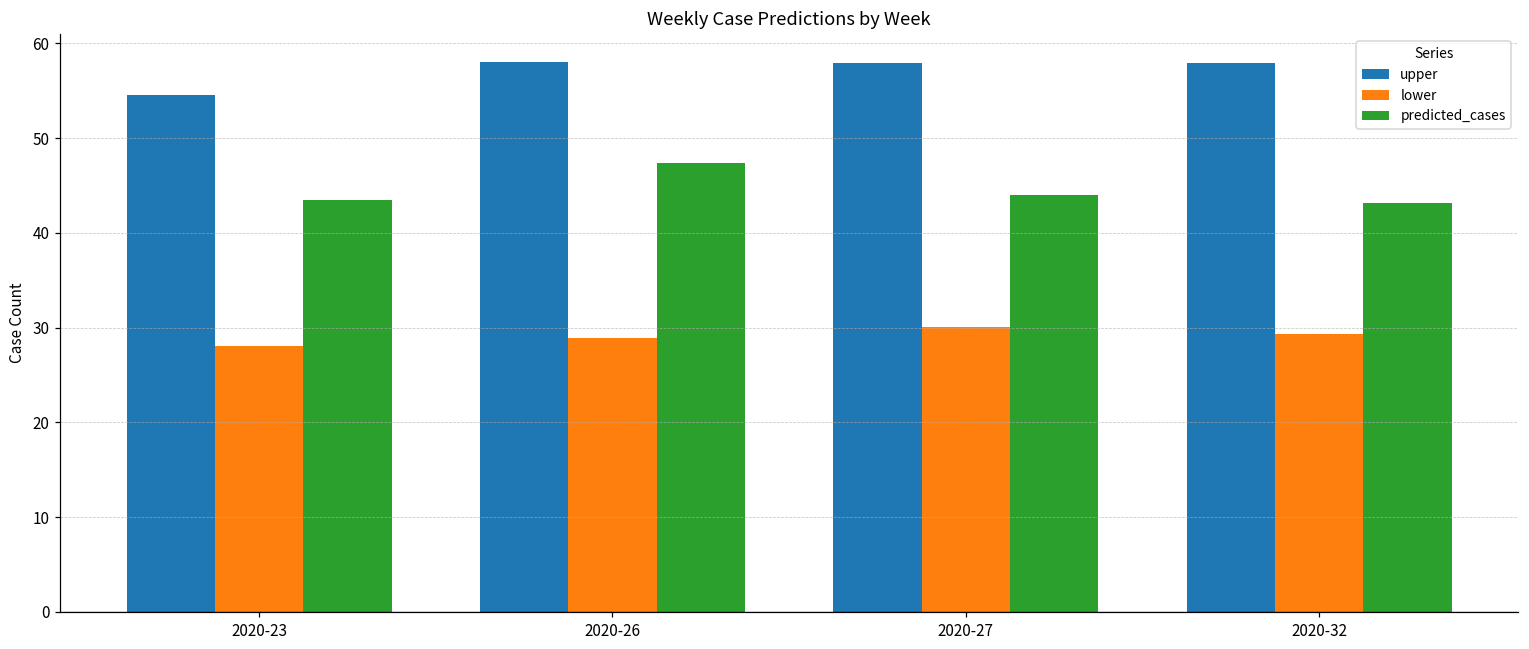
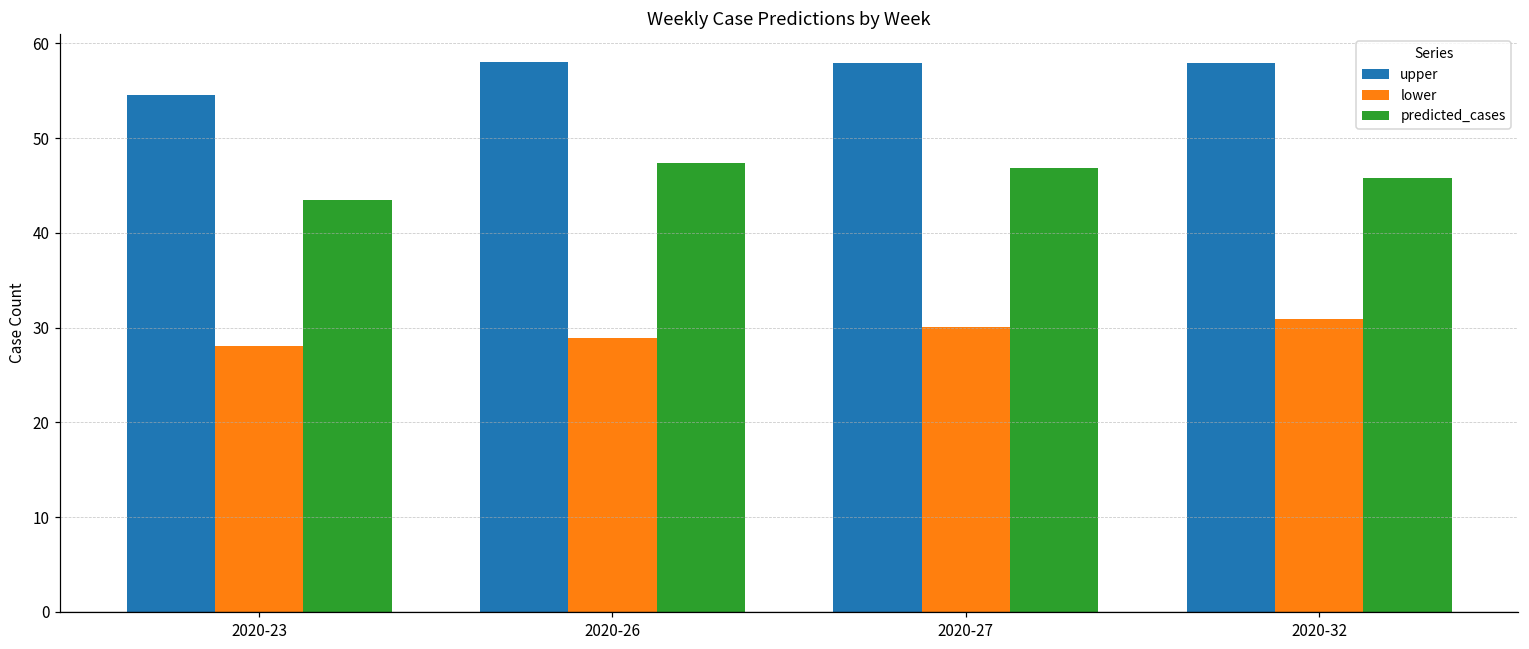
  {
    "upper": {
      "2020-23": 55,
      "2020-26": 58,
      "2020-27": 58,
      "2020-32": 58
    },
    "lower": {
      "2020-23": 28,
      "2020-26": 29,
      "2020-27": 30,
-     "2020-32": 29
+     "2020-32": 31
    },
    "predicted_cases": {
      "2020-23": 43,
      "2020-26": 47,
-     "2020-27": 44,
-     "2020-32": 43
+     "2020-27": 47,
+     "2020-32": 46
    }
  }
